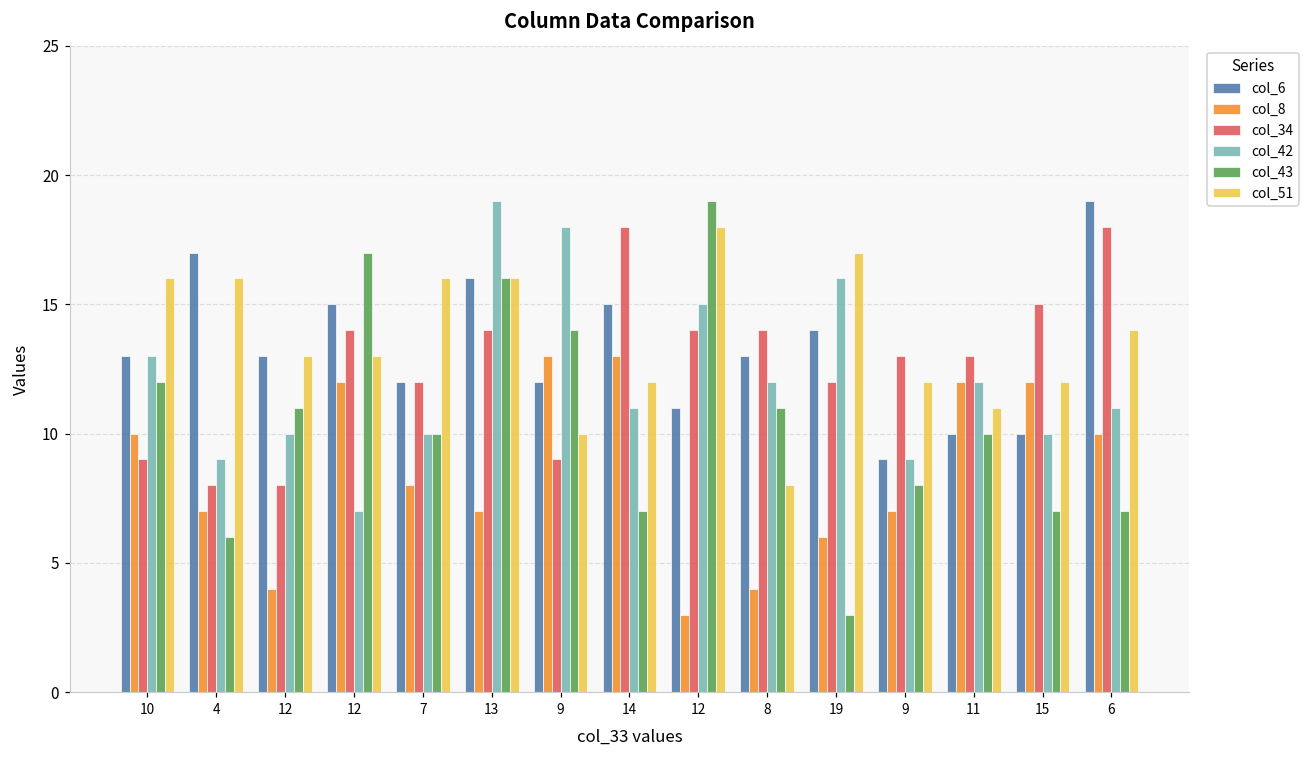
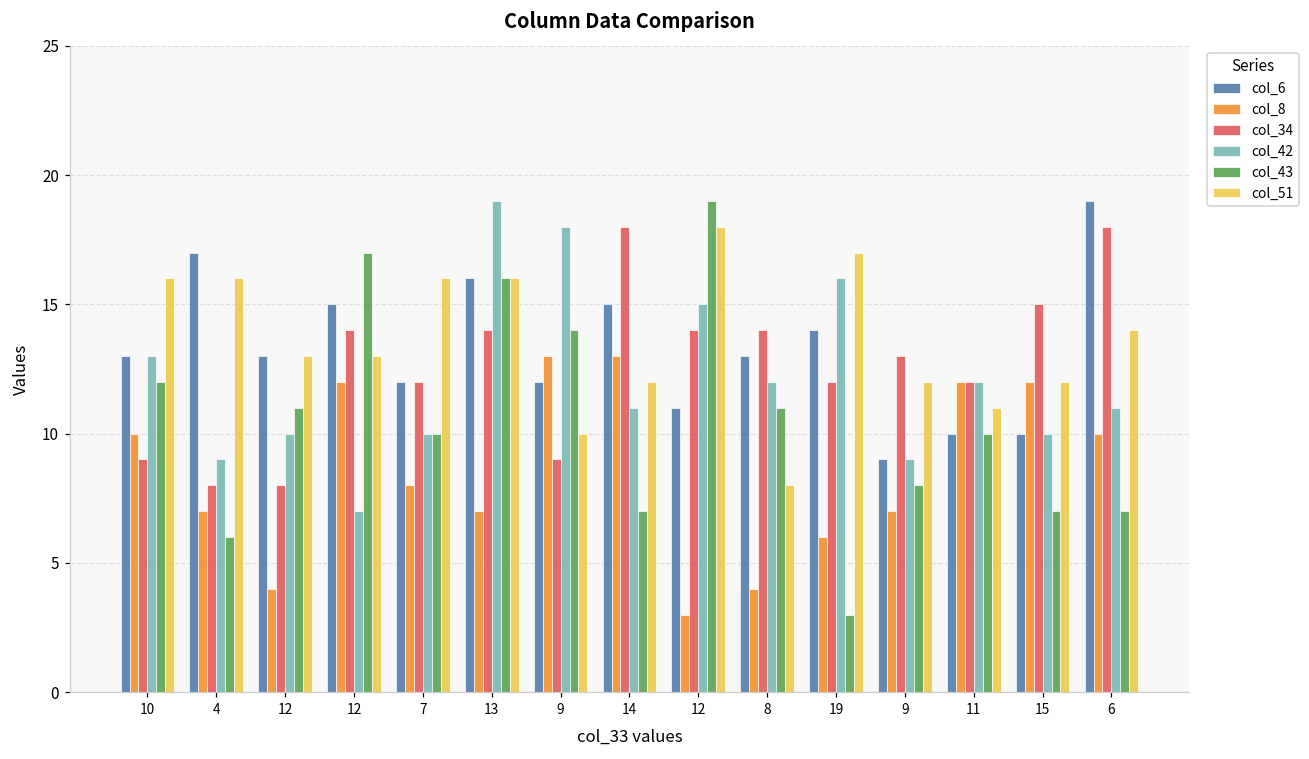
  {
    "col_6": {
      "10": 13,
      "4": 17,
      "7": 12,
      "13": 16,
      "14": 15,
      "8": 13,
      "19": 14,
      "11": 10,
      "15": 10,
      "6": 19
    },
    "col_8": {
      "10": 10,
      "4": 7,
      "7": 8,
      "13": 7,
      "14": 13,
      "8": 4,
      "19": 6,
      "11": 12,
      "15": 12,
      "6": 10
    },
    "col_34": {
      "10": 9,
      "4": 8,
      "7": 12,
      "13": 14,
      "14": 18,
      "8": 14,
      "19": 12,
-     "11": 13,
+     "11": 12,
      "15": 15,
      "6": 18
    },
    "col_42": {
      "10": 13,
      "4": 9,
      "7": 10,
      "13": 19,
      "14": 11,
      "8": 12,
      "19": 16,
      "11": 12,
      "15": 10,
      "6": 11
    },
    "col_43": {
      "10": 12,
      "4": 6,
      "7": 10,
      "13": 16,
      "14": 7,
      "8": 11,
      "19": 3,
      "11": 10,
      "15": 7,
      "6": 7
    },
    "col_51": {
      "10": 16,
      "4": 16,
      "7": 16,
      "13": 16,
      "14": 12,
      "8": 8,
      "19": 17,
      "11": 11,
      "15": 12,
      "6": 14
    }
  }
